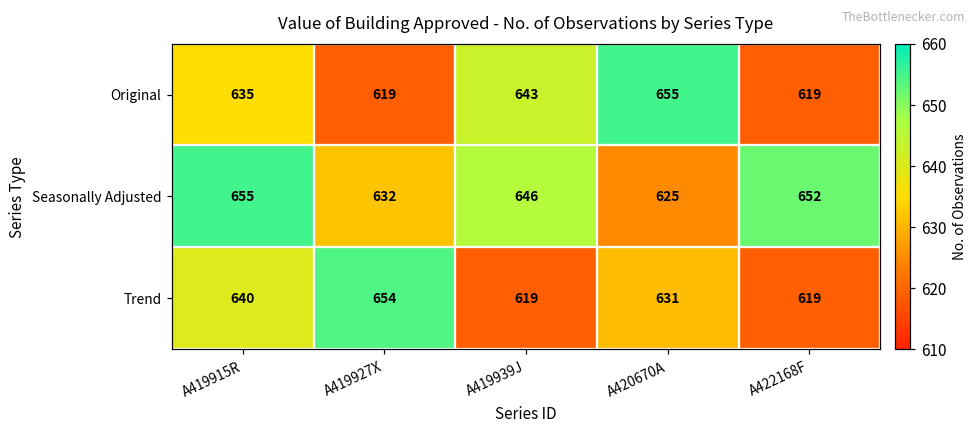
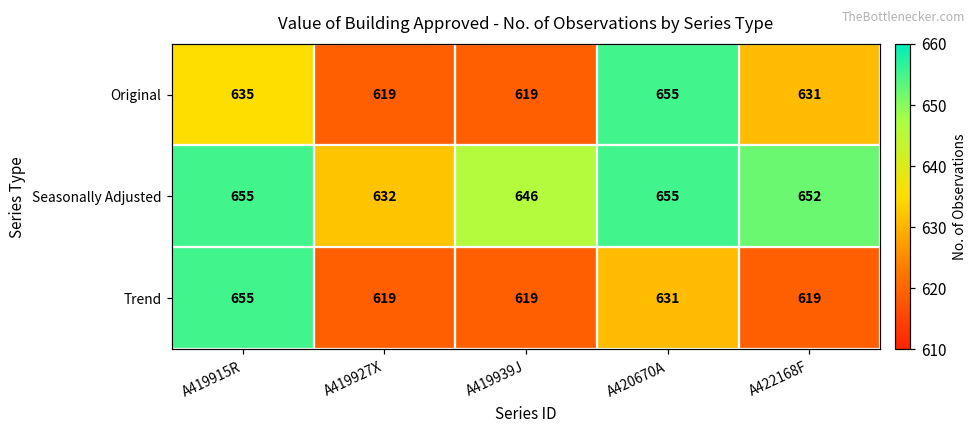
  {
    "Original": {
      "A419915R": 635,
      "A419927X": 619,
-     "A419939J": 643,
+     "A419939J": 619,
      "A420670A": 655,
-     "A422168F": 619
+     "A422168F": 631
    },
    "Seasonally Adjusted": {
      "A419915R": 655,
      "A419927X": 632,
      "A419939J": 646,
-     "A420670A": 625,
+     "A420670A": 655,
      "A422168F": 652
    },
    "Trend": {
-     "A419915R": 640,
-     "A419927X": 654,
+     "A419915R": 655,
+     "A419927X": 619,
      "A419939J": 619,
      "A420670A": 631,
      "A422168F": 619
    }
  }
